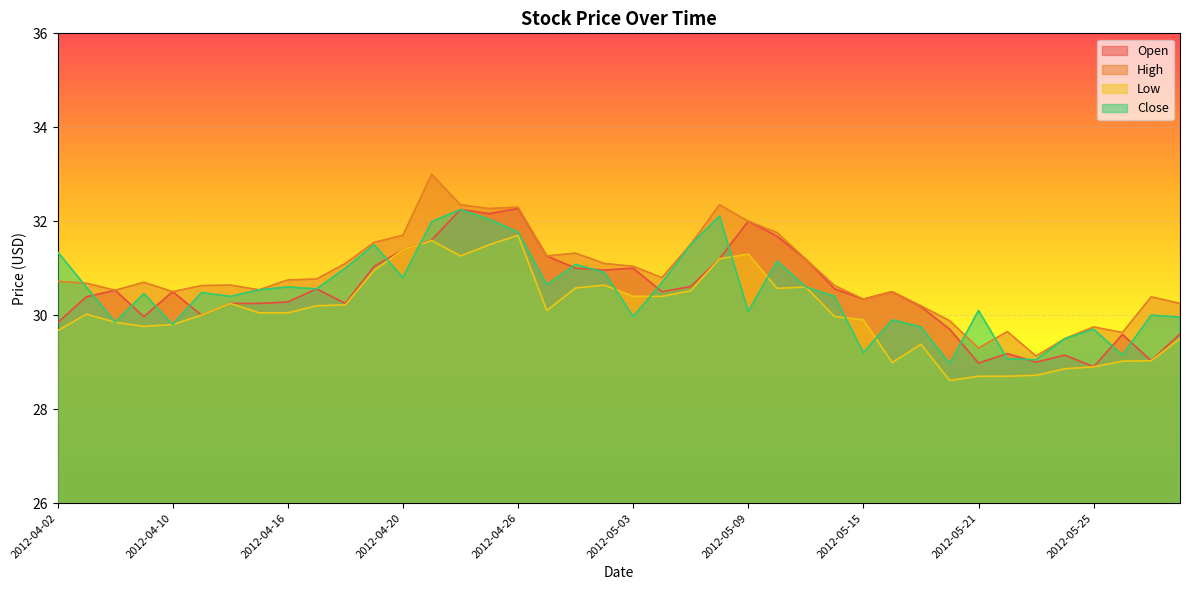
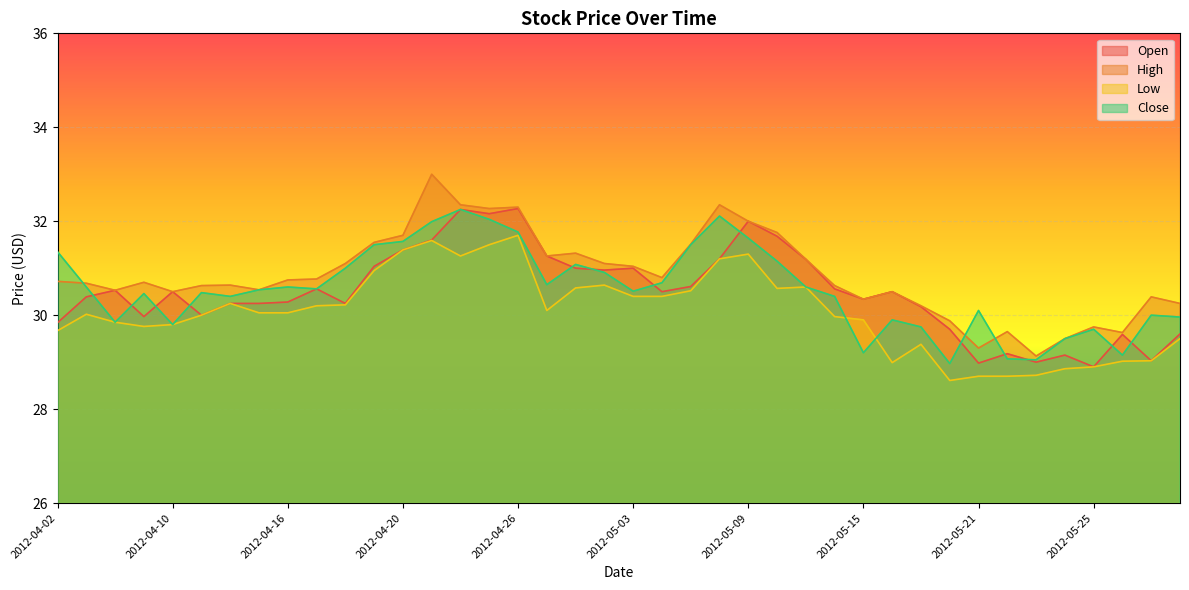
  {
    "Close": {
      "2012-04-02": 31.4,
      "2012-04-16": 30.6,
-     "2012-04-20": 30.8,
+     "2012-04-20": 31.6,
      "2012-04-26": 31.8,
-     "2012-05-03": 30.0,
-     "2012-05-09": 30.1,
+     "2012-05-03": 30.5,
+     "2012-05-09": 31.6,
      "2012-05-15": 29.2,
      "2012-05-21": 30.1
    }
  }
